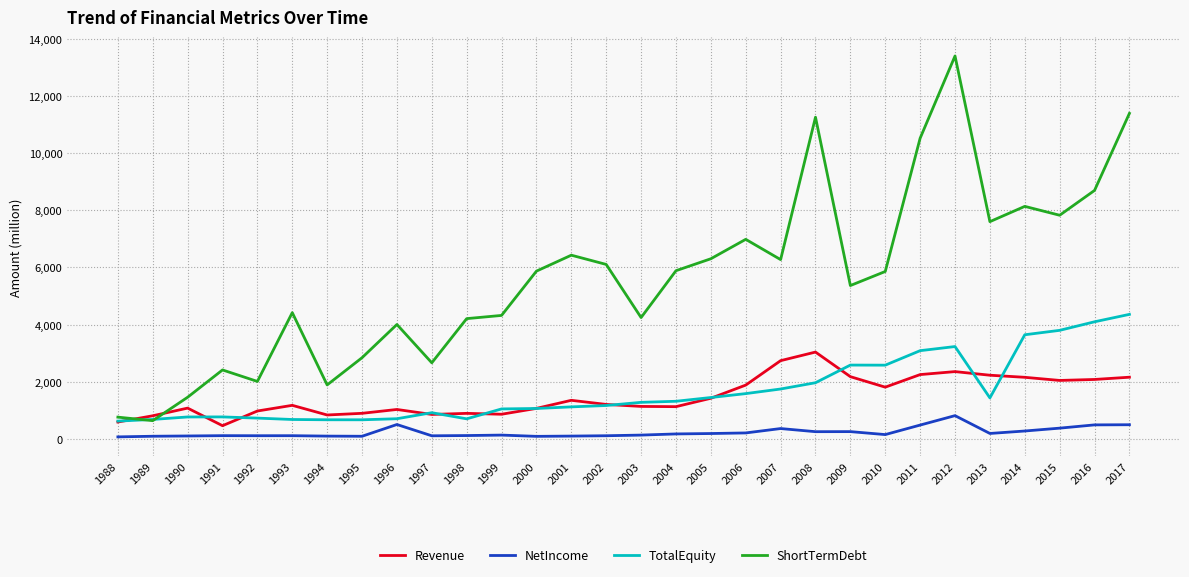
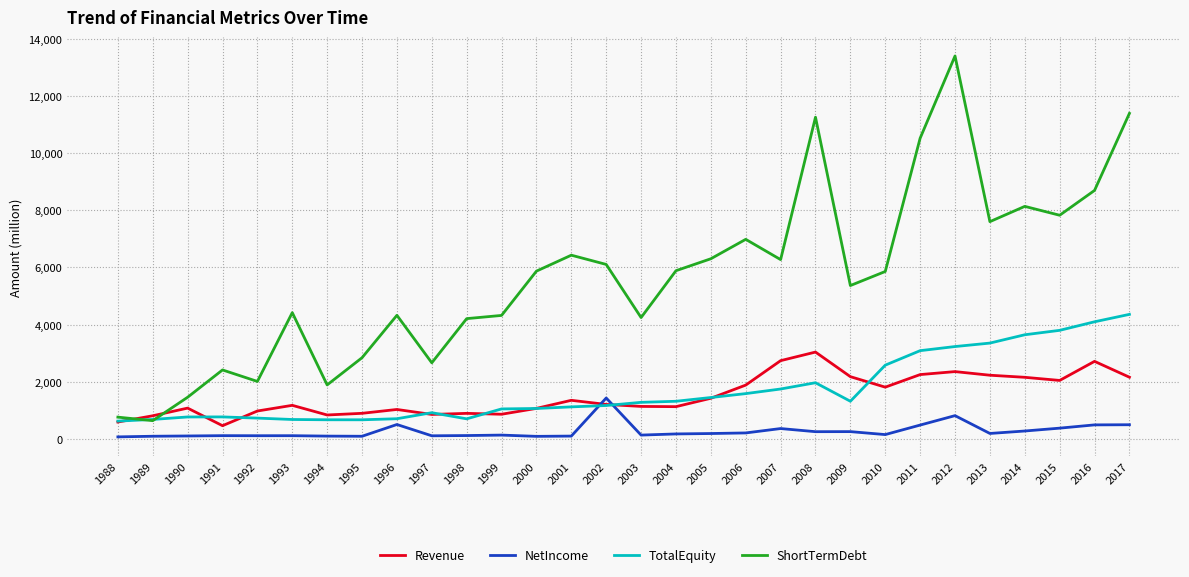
  {
    "Revenue": {
      "1989": "800",
      "1990": "1,100",
      "1991": "500",
      "1992": "1,000",
      "1993": "1,200",
      "1994": "800",
      "1995": "900",
      "1996": "1,000",
      "1998": "900",
      "1999": "900",
      "2001": "1,300",
      "2003": "1,100",
      "2004": "1,100",
      "2006": "1,900",
      "2007": "2,700",
      "2008": "3,000",
      "2009": "2,200",
      "2010": "1,800",
      "2011": "2,300",
      "2012": "2,400",
      "2013": "2,200",
      "2014": "2,200",
      "2015": "2,000",
-     "2016": "2,100",
+     "2016": "2,700",
      "2017": "2,200"
    },
    "NetIncome": {
      "1988": "100",
      "1989": "100",
      "1990": "100",
      "1991": "100",
      "1992": "100",
      "1993": "100",
      "1994": "100",
      "1995": "100",
      "1996": "500",
      "1997": "100",
      "1998": "100",
      "1999": "100",
      "2000": "100",
      "2001": "100",
-     "2002": "100",
+     "2002": "1,400",
      "2003": "100",
      "2004": "200",
      "2005": "200",
      "2006": "200",
      "2007": "400",
      "2008": "300",
      "2009": "300",
      "2010": "200",
      "2011": "500",
      "2012": "800",
      "2013": "200",
      "2014": "300",
      "2015": "400",
      "2016": "500",
      "2017": "500"
    },
    "TotalEquity": {
      "1990": "800",
      "1991": "800",
      "1992": "700",
      "1993": "700",
      "1994": "700",
      "1995": "700",
      "1996": "700",
      "1998": "700",
      "1999": "1,000",
      "2001": "1,100",
      "2003": "1,300",
      "2004": "1,300",
      "2006": "1,600",
      "2007": "1,700",
      "2008": "2,000",
-     "2009": "2,600",
+     "2009": "1,300",
      "2010": "2,600",
      "2011": "3,100",
      "2012": "3,200",
-     "2013": "1,400",
+     "2013": "3,400",
      "2014": "3,600",
      "2015": "3,800",
      "2016": "4,100",
      "2017": "4,400"
    },
    "ShortTermDebt": {
      "1988": "800",
      "1990": "1,500",
      "1991": "2,400",
      "1992": "2,000",
      "1993": "4,400",
      "1994": "1,900",
      "1995": "2,800",
-     "1996": "4,000",
+     "1996": "4,300",
      "1997": "2,700",
      "1998": "4,200",
      "1999": "4,300",
      "2000": "5,900",
      "2001": "6,400",
      "2002": "6,100",
      "2003": "4,200",
      "2004": "5,900",
      "2005": "6,300",
      "2006": "7,000",
      "2007": "6,300",
      "2008": "11,300",
      "2009": "5,400",
      "2010": "5,900",
      "2011": "10,500",
      "2012": "13,400",
      "2013": "7,600",
      "2014": "8,100",
      "2015": "7,800",
      "2016": "8,700",
      "2017": "11,400"
    }
  }
